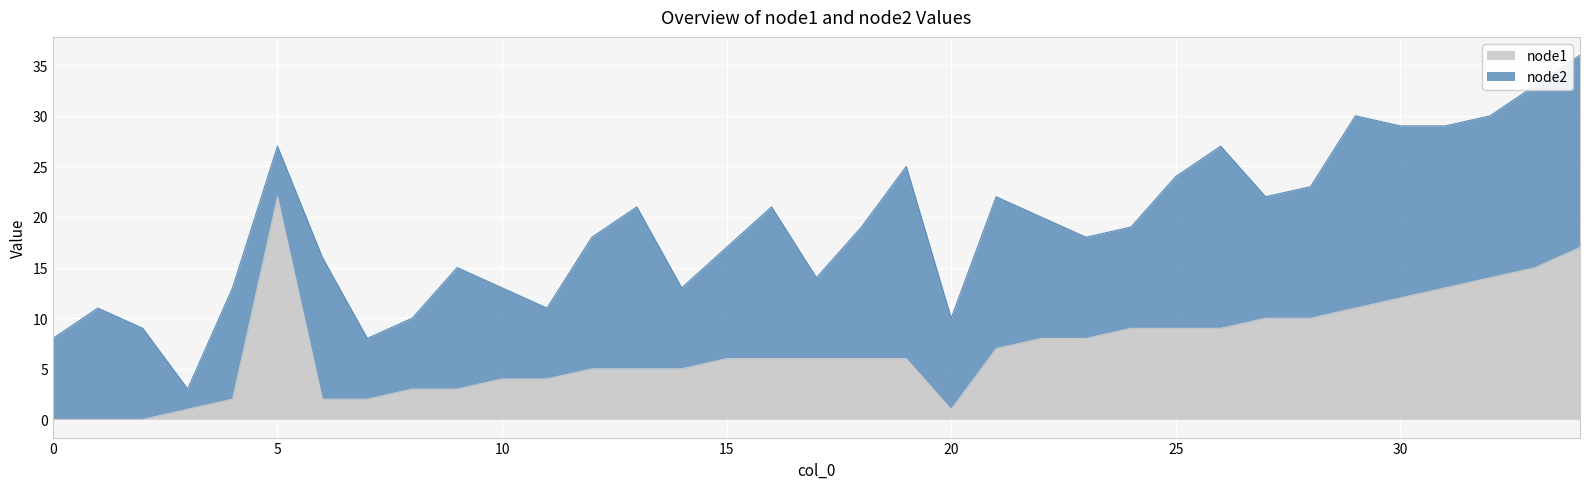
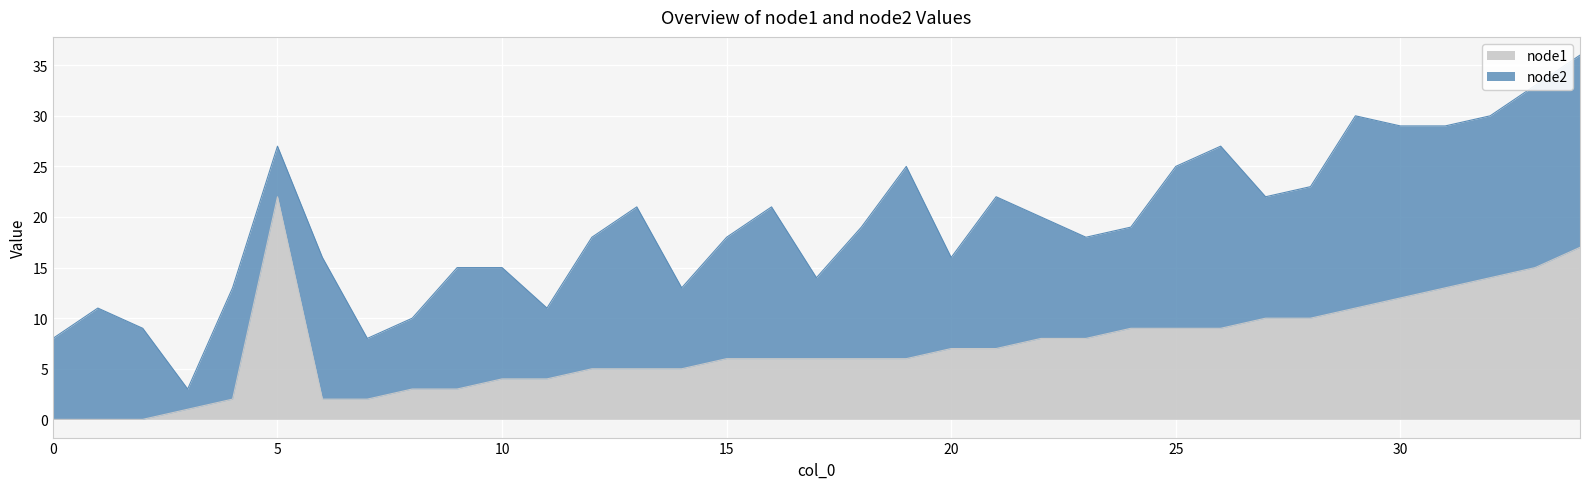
  {
    "node1": {
      "0": 0,
      "5": 22,
      "10": 4,
      "15": 6,
-     "20": 1,
+     "20": 7,
      "25": 9,
      "30": 12
    },
    "node2": {
      "0": 8,
      "5": 5,
-     "10": 9,
-     "15": 11,
+     "10": 11,
+     "15": 12,
      "20": 9,
-     "25": 15,
+     "25": 16,
      "30": 17
    }
  }
